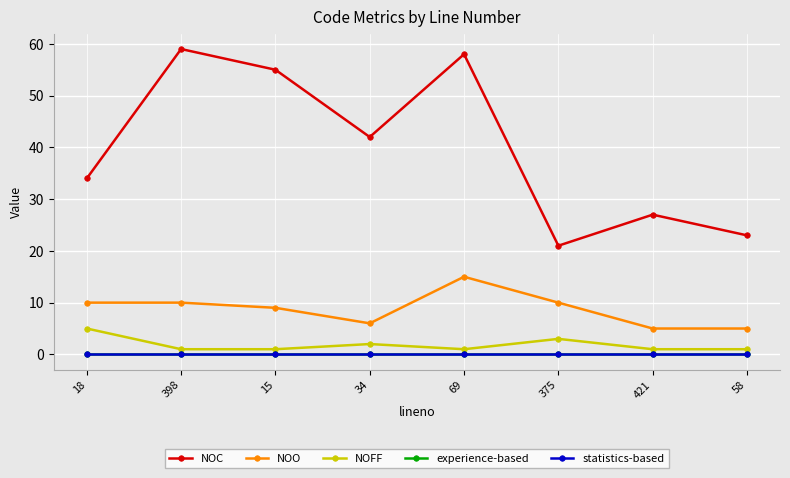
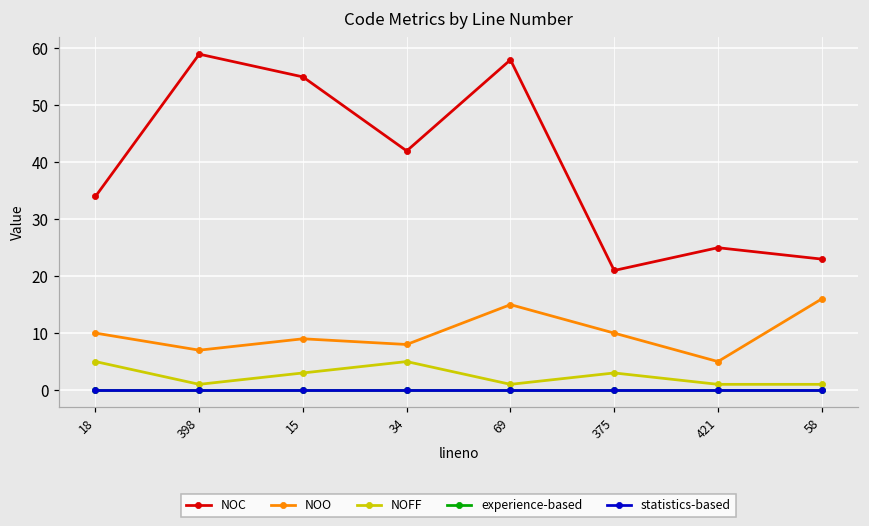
  {
    "NOC": {
      "18": 34,
      "398": 59,
      "15": 55,
      "34": 42,
      "69": 58,
      "375": 21,
-     "421": 27,
+     "421": 25,
      "58": 23
    },
    "NOO": {
      "18": 10,
-     "398": 10,
+     "398": 7,
      "15": 9,
-     "34": 6,
+     "34": 8,
      "69": 15,
      "375": 10,
      "421": 5,
-     "58": 5
+     "58": 16
    },
    "NOFF": {
      "18": 5,
      "398": 1,
-     "15": 1,
-     "34": 2,
+     "15": 3,
+     "34": 5,
      "69": 1,
      "375": 3,
      "421": 1,
      "58": 1
    },
    "statistics-based": {
      "18": 0,
      "398": 0,
      "15": 0,
      "34": 0,
      "69": 0,
      "375": 0,
      "421": 0,
      "58": 0
    }
  }
